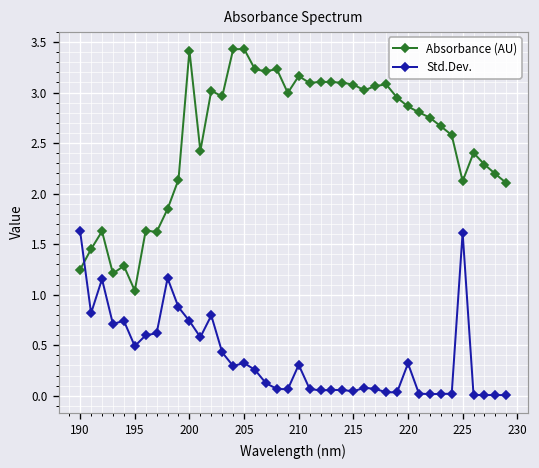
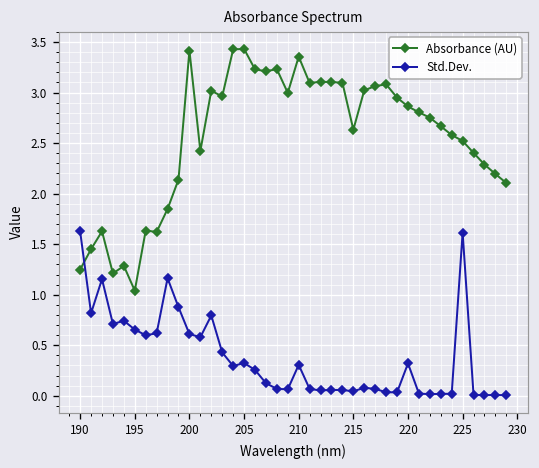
  {
    "Absorbance (AU)": {
      "190": 1.2,
      "195": 1.0,
      "200": 3.4,
      "205": 3.4,
-     "210": 3.2,
-     "215": 3.1,
+     "210": 3.4,
+     "215": 2.6,
      "220": 2.9,
-     "225": 2.1
+     "225": 2.5
    },
    "Std.Dev.": {
      "190": 1.6,
-     "195": 0.5,
-     "200": 0.7,
+     "195": 0.7,
+     "200": 0.6,
      "205": 0.3,
      "210": 0.3,
      "215": 0.0,
      "220": 0.3,
      "225": 1.6
    }
  }
